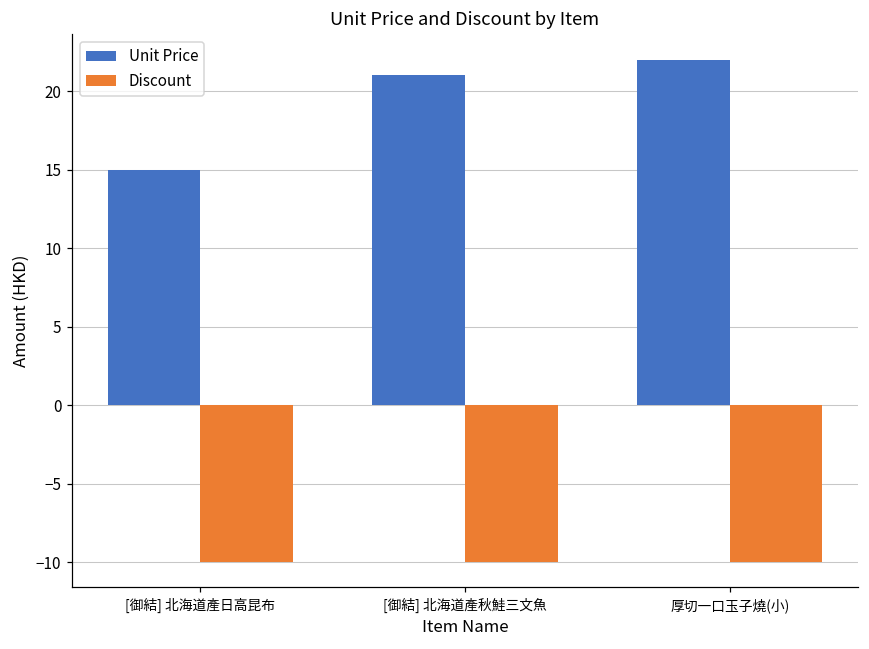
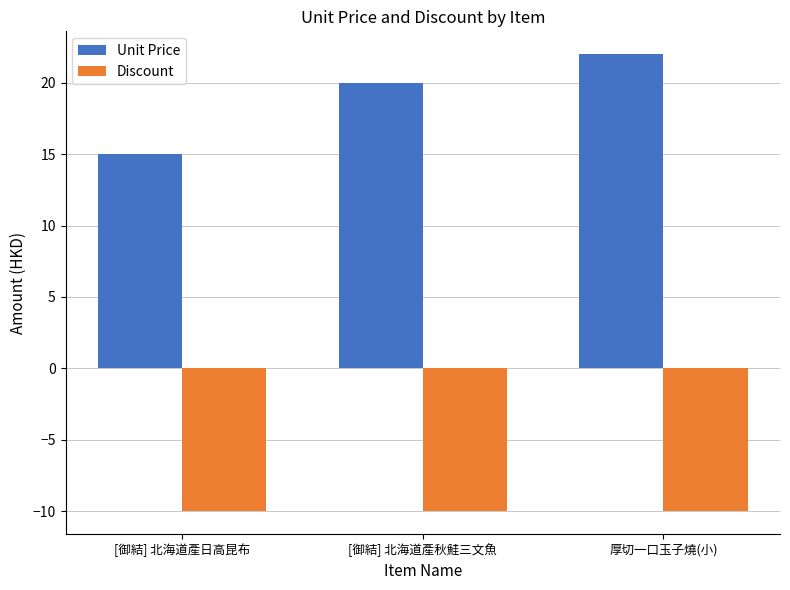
  {
    "Unit Price": {
      "[御結] 北海道產日高昆布": 15,
-     "[御結] 北海道產秋鮭三文魚": 21,
+     "[御結] 北海道產秋鮭三文魚": 20,
      "厚切一口玉子燒(小)": 22
    },
    "Discount": {
      "[御結] 北海道產日高昆布": -10,
      "[御結] 北海道產秋鮭三文魚": -10,
      "厚切一口玉子燒(小)": -10
    }
  }
